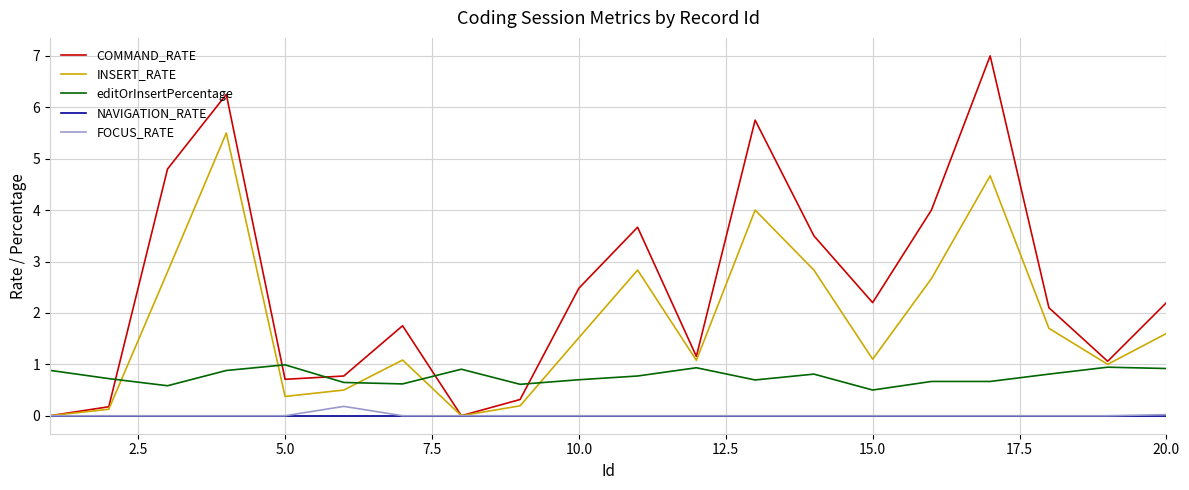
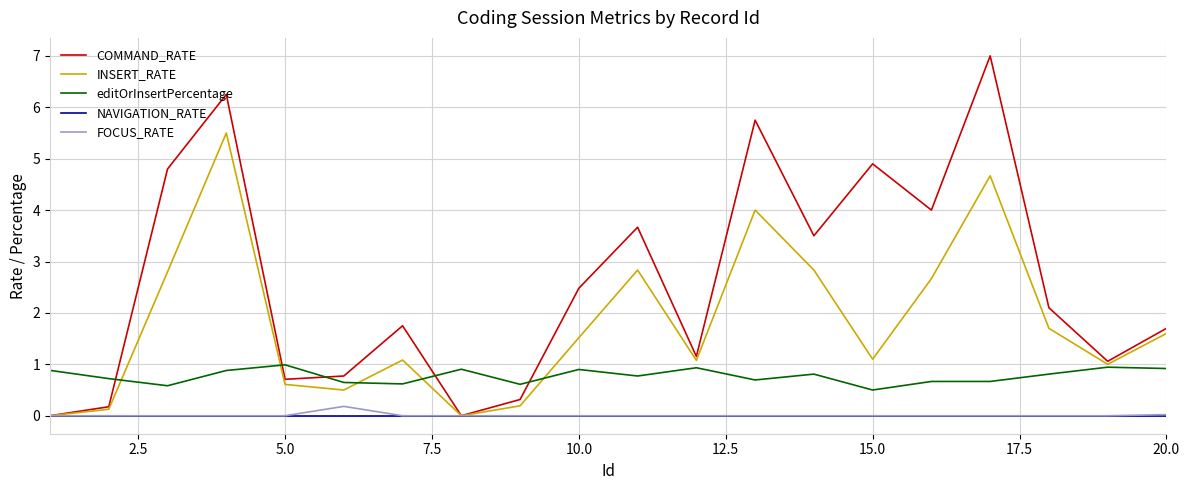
  {
    "COMMAND_RATE": {
      "5.0": 0.7,
      "10.0": 2.5,
-     "15.0": 2.2,
-     "20.0": 2.2
+     "15.0": 4.9,
+     "20.0": 1.7
    },
    "INSERT_RATE": {
-     "5.0": 0.4,
+     "5.0": 0.6,
      "10.0": 1.5,
      "15.0": 1.1,
      "20.0": 1.6
    },
    "editOrInsertPercentage": {
      "5.0": 1.0,
-     "10.0": 0.7,
+     "10.0": 0.9,
      "15.0": 0.5,
      "20.0": 0.9
    }
  }
